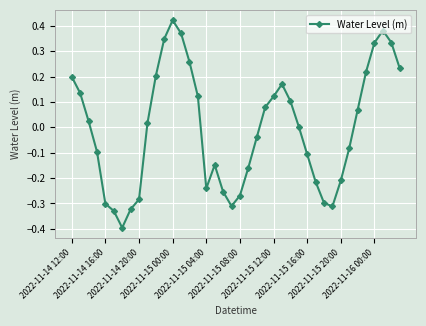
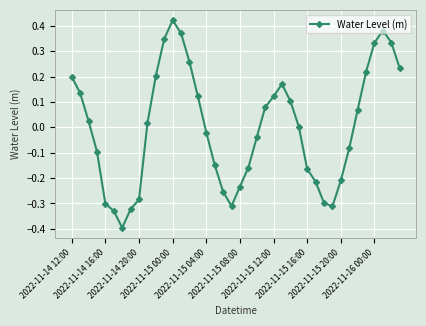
  {
    "2022-11-14 12:00": 0.20,
    "2022-11-14 16:00": -0.30,
    "2022-11-14 20:00": -0.28,
    "2022-11-15 00:00": 0.42,
-   "2022-11-15 04:00": -0.24,
-   "2022-11-15 08:00": -0.27,
+   "2022-11-15 04:00": -0.02,
+   "2022-11-15 08:00": -0.23,
    "2022-11-15 12:00": 0.12,
-   "2022-11-15 16:00": -0.11,
+   "2022-11-15 16:00": -0.16,
    "2022-11-15 20:00": -0.21,
    "2022-11-16 00:00": 0.33
  }
